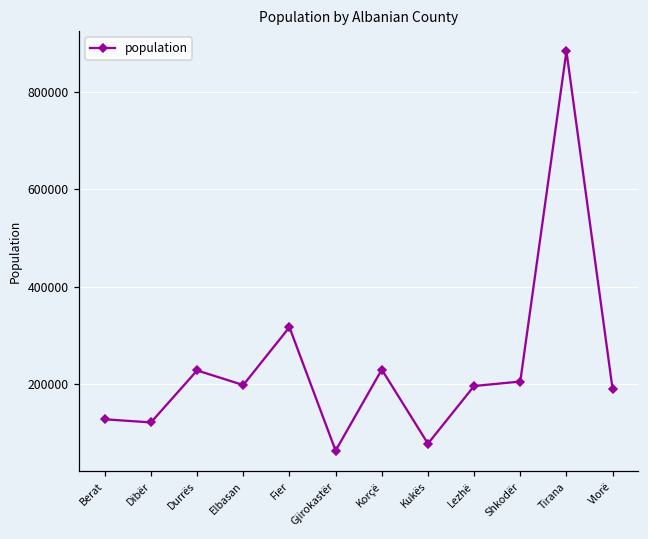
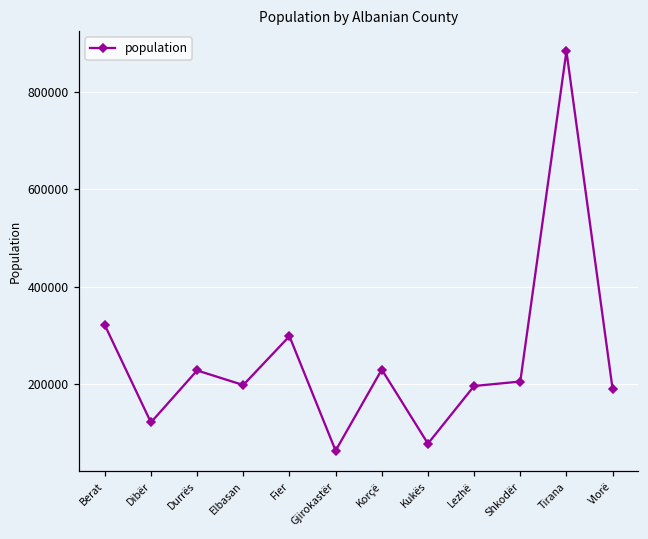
  {
-   "Berat": 130000,
+   "Berat": 320000,
    "Dibër": 120000,
    "Durrës": 230000,
    "Elbasan": 200000,
-   "Fier": 320000,
+   "Fier": 300000,
    "Gjirokastër": 60000,
    "Korçë": 230000,
    "Kukës": 80000,
    "Lezhë": 200000,
    "Shkodër": 200000,
    "Tirana": 880000,
    "Vlorë": 190000
  }
